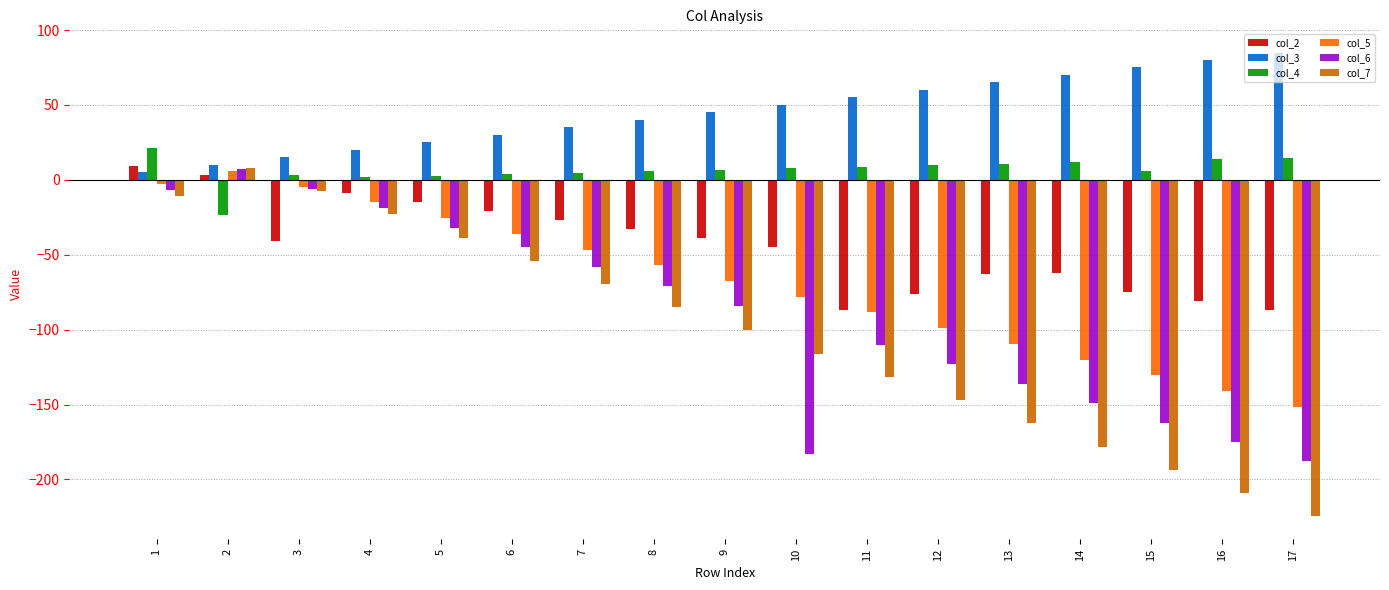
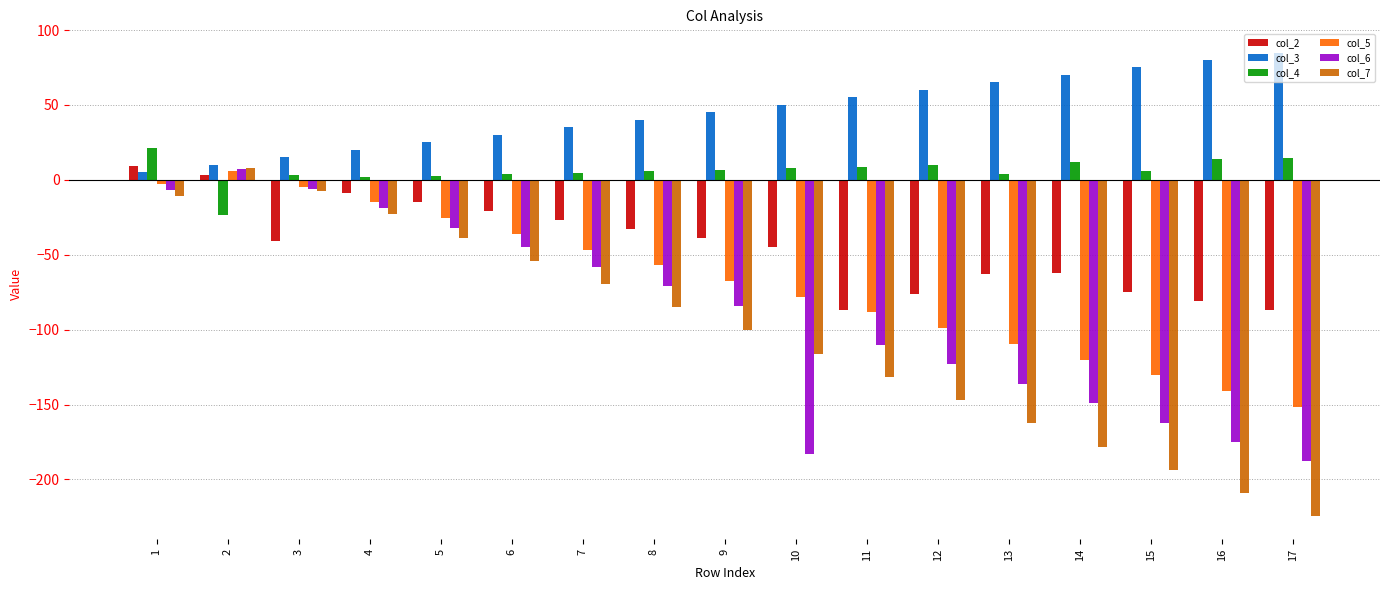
  {
    "col_2": {
      "1": 9,
      "2": 3,
      "3": -41,
      "4": -9,
      "5": -15,
      "6": -21,
      "7": -27,
      "8": -33,
      "9": -39,
      "10": -45,
      "11": -87,
      "12": -76,
      "13": -63,
      "14": -62,
      "15": -75,
      "16": -81,
      "17": -87
    },
    "col_3": {
      "1": 5,
      "2": 10,
      "3": 15,
      "4": 20,
      "5": 25,
      "6": 30,
      "7": 35,
      "8": 40,
      "9": 45,
      "10": 50,
      "11": 55,
      "12": 60,
      "13": 65,
      "14": 70,
      "15": 75,
      "16": 80
    },
    "col_4": {
      "1": 21,
      "2": -24,
      "3": 3,
      "4": 2,
      "5": 3,
      "6": 4,
      "7": 5,
      "8": 6,
      "9": 7,
      "10": 8,
      "11": 9,
      "12": 10,
-     "13": 11,
+     "13": 4,
      "14": 12,
      "15": 6,
      "16": 14,
      "17": 15
    },
    "col_6": {
      "1": -7,
      "2": 7,
      "3": -6,
      "4": -19,
      "5": -32,
      "6": -45,
      "7": -58,
      "8": -71,
      "9": -84,
      "10": -183,
      "11": -110,
      "12": -123,
      "13": -136,
      "14": -149,
      "15": -162,
      "16": -175,
      "17": -188
    }
  }
